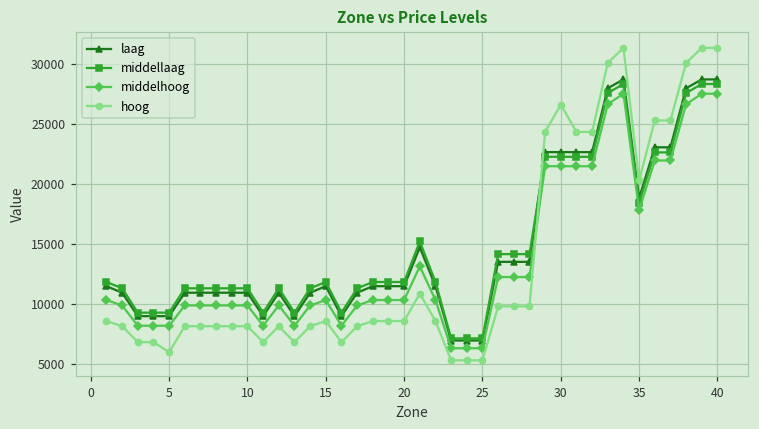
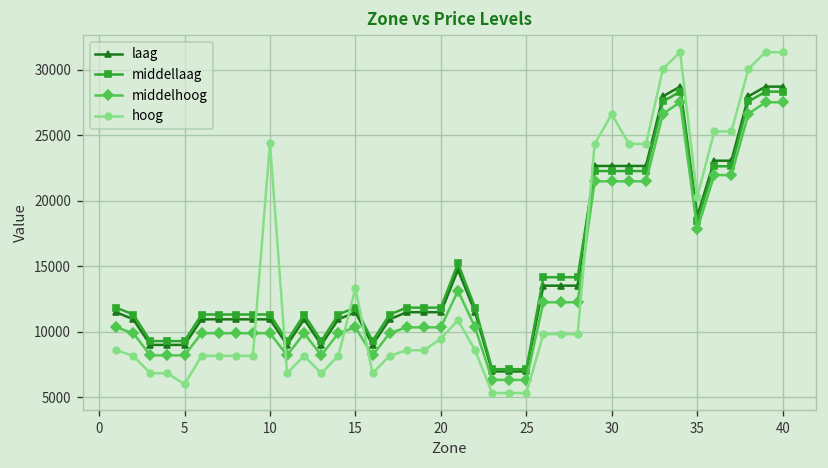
  {
    "hoog": {
      "5": 6000,
-     "10": 8200,
-     "15": 8600,
-     "20": 8600,
+     "10": 24400,
+     "15": 13300,
+     "20": 9500,
      "25": 5300,
      "30": 26600,
      "35": 20300,
      "40": 31400
    }
  }
